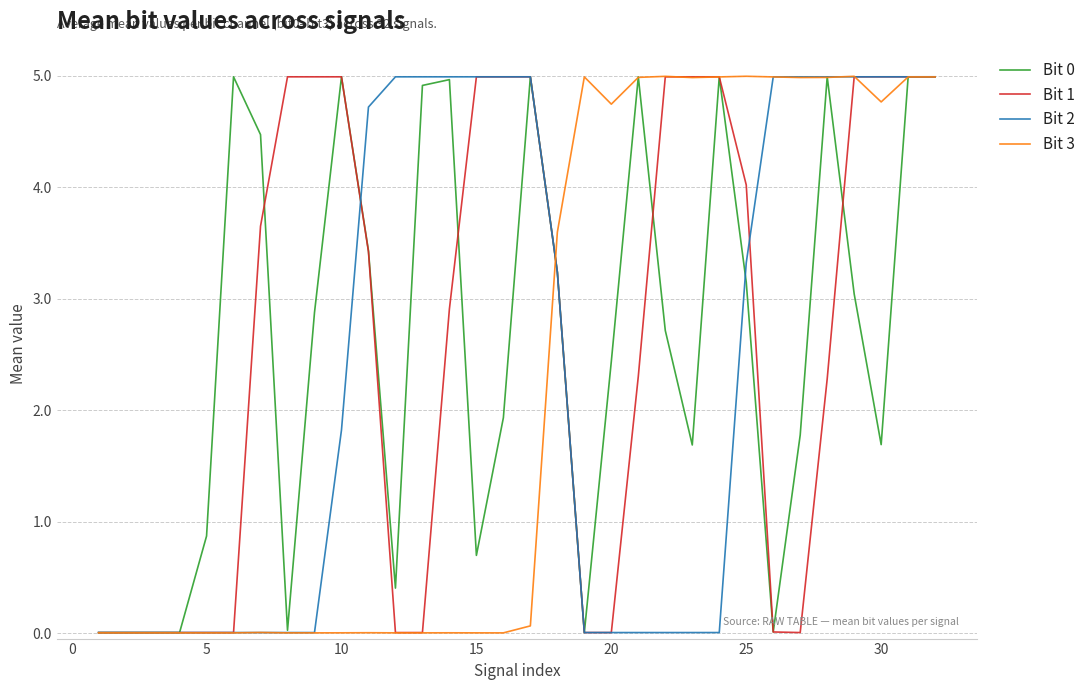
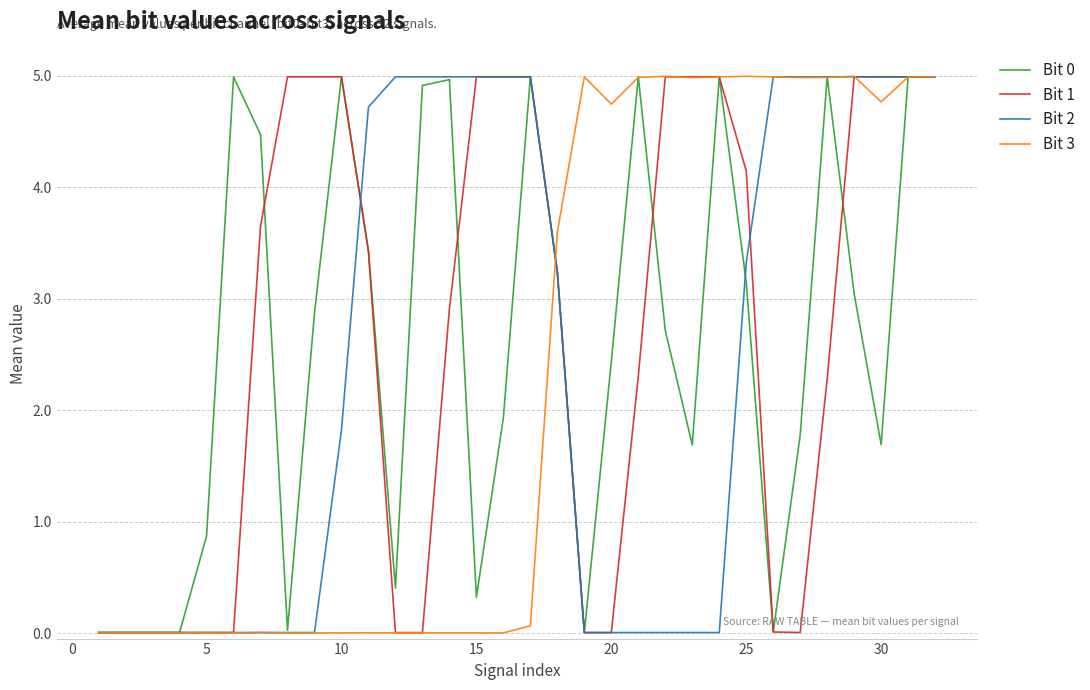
  {
    "Bit 0": {
      "5": 0.87,
-     "15": 0.70,
+     "15": 0.32,
      "20": 2.44,
      "25": 3.15,
      "30": 1.69
    },
    "Bit 1": {
-     "25": 4.02
+     "25": 4.15
    },
    "Bit 2": {
      "10": 1.82,
      "25": 3.32
    },
    "Bit 3": {
      "10": 0.00,
      "15": 0.00,
      "20": 4.75,
      "25": 5.00,
      "30": 4.77
    }
  }
